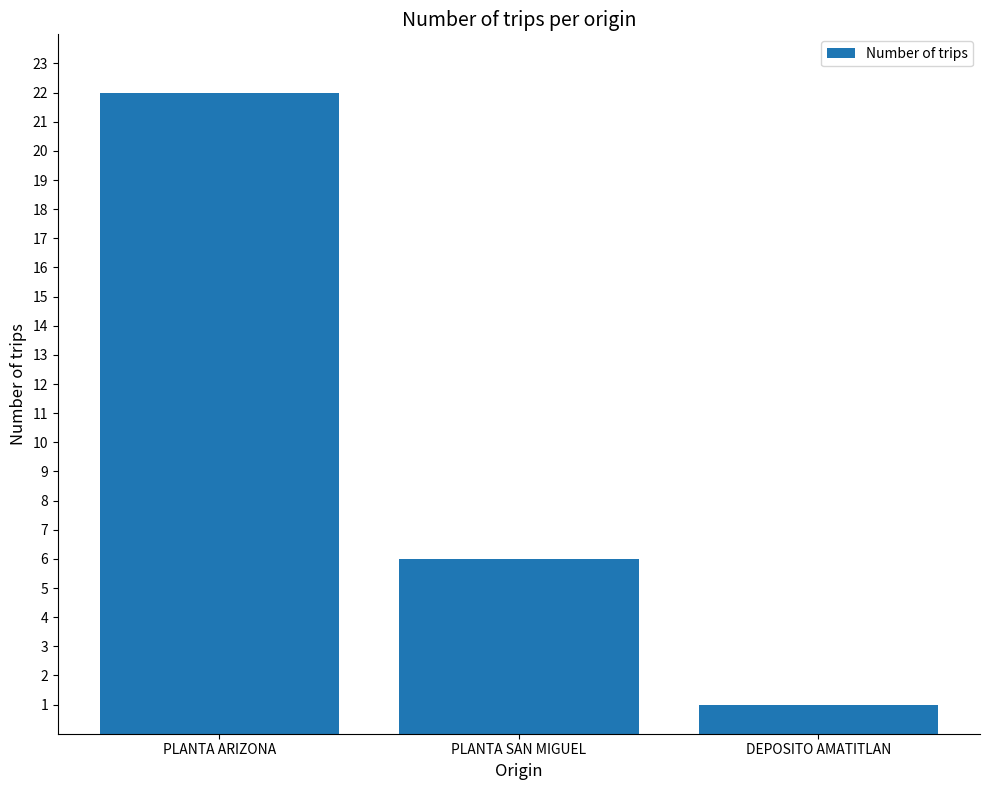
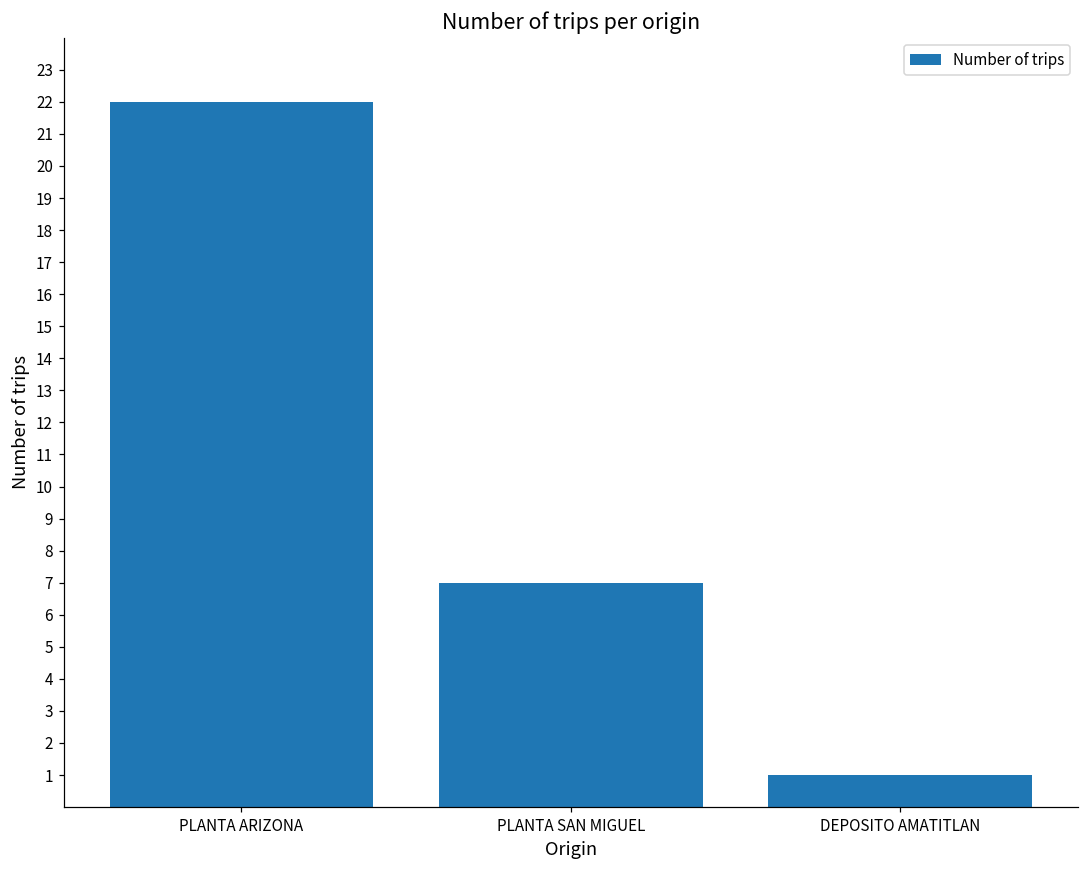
  {
    "PLANTA ARIZONA": 22,
-   "PLANTA SAN MIGUEL": 6,
+   "PLANTA SAN MIGUEL": 7,
    "DEPOSITO AMATITLAN": 1
  }
